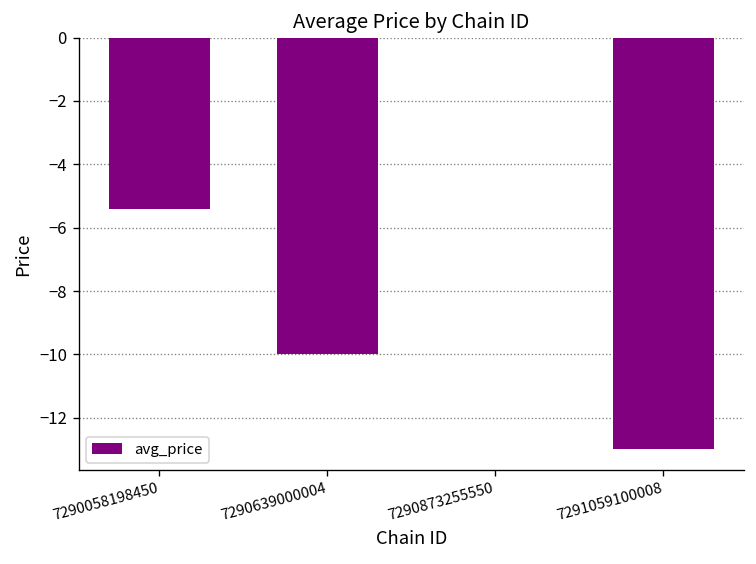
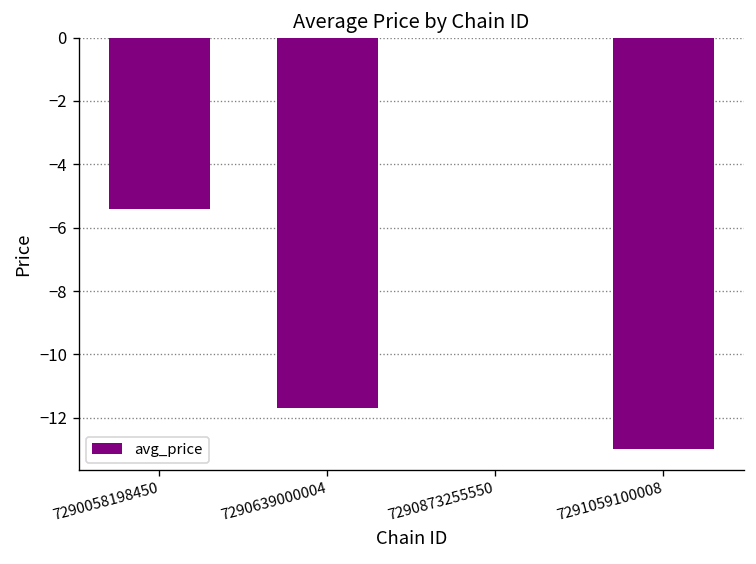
  {
    "7290058198450": -5.4,
-   "7290639000004": -10.0,
+   "7290639000004": -11.7,
    "7290873255550": 0.0,
    "7291059100008": -13.0
  }
